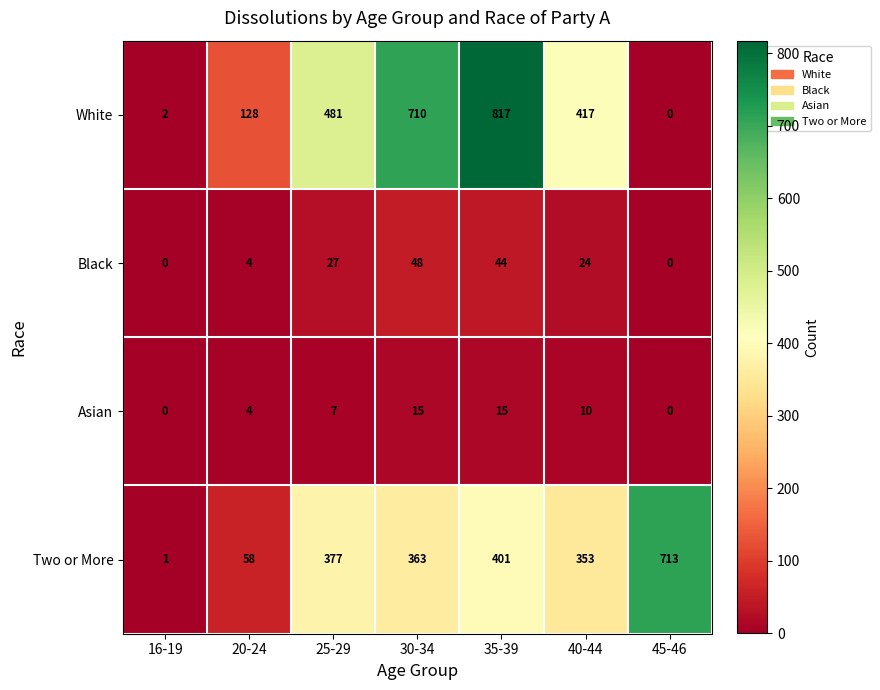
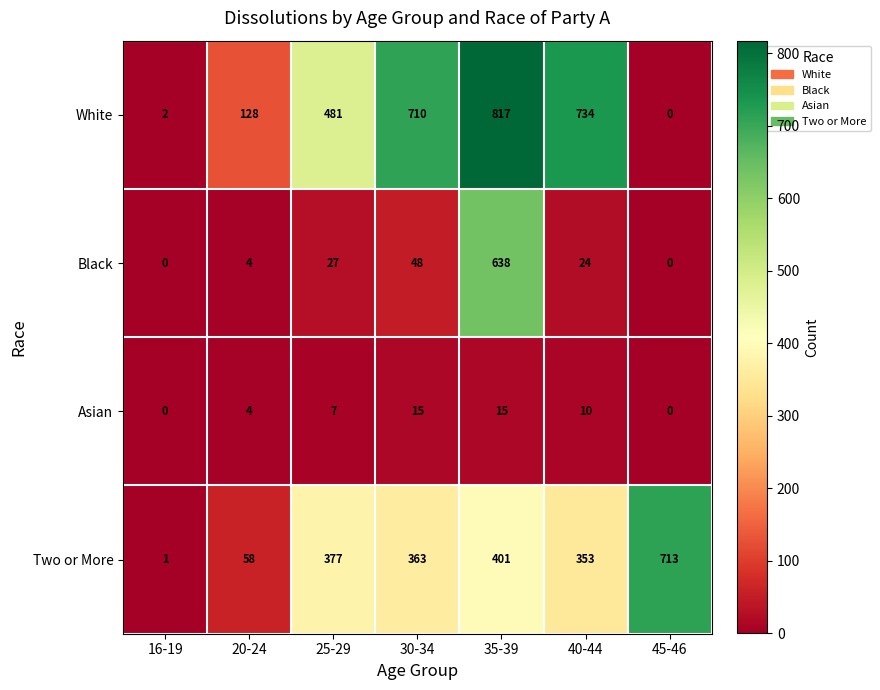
  {
    "White": {
      "16-19": 2,
      "20-24": 128,
      "25-29": 481,
      "30-34": 710,
      "35-39": 817,
-     "40-44": 417,
+     "40-44": 734,
      "45-46": 0
    },
    "Black": {
      "16-19": 0,
      "20-24": 4,
      "25-29": 27,
      "30-34": 48,
-     "35-39": 44,
+     "35-39": 638,
      "40-44": 24,
      "45-46": 0
    },
    "Asian": {
      "16-19": 0,
      "20-24": 4,
      "25-29": 7,
      "30-34": 15,
      "35-39": 15,
      "40-44": 10,
      "45-46": 0
    },
    "Two or More": {
      "16-19": 1,
      "20-24": 58,
      "25-29": 377,
      "30-34": 363,
      "35-39": 401,
      "40-44": 353,
      "45-46": 713
    }
  }
